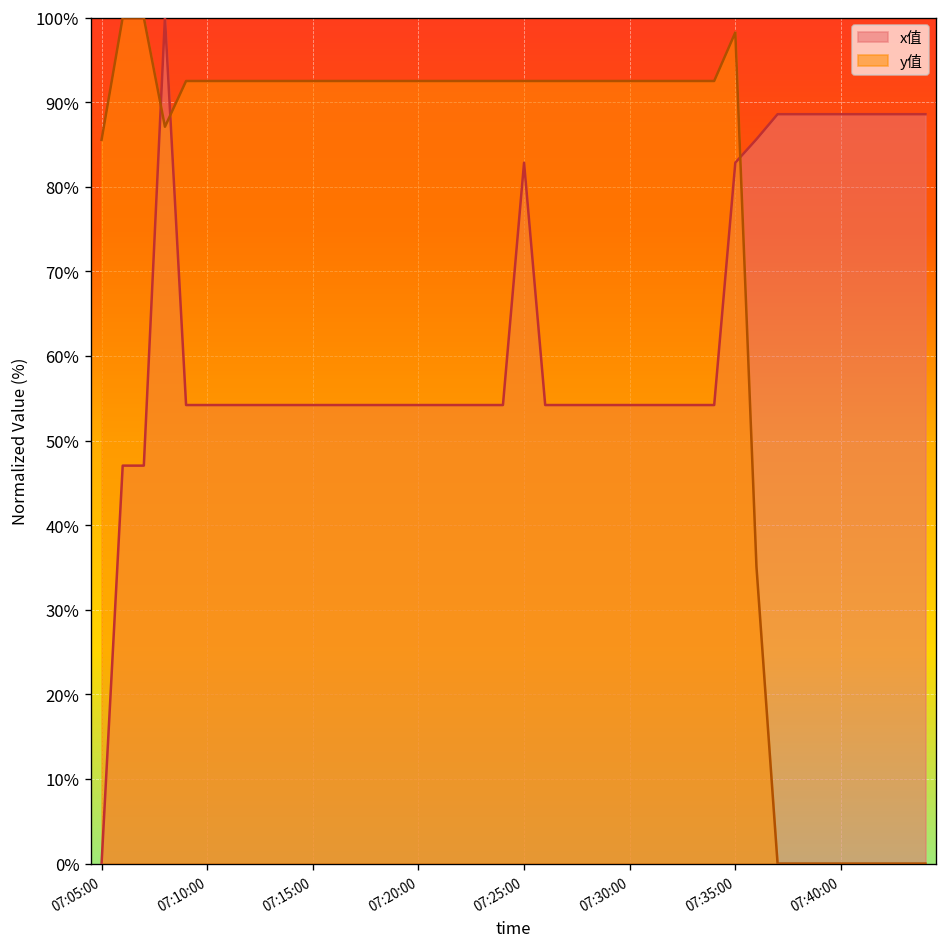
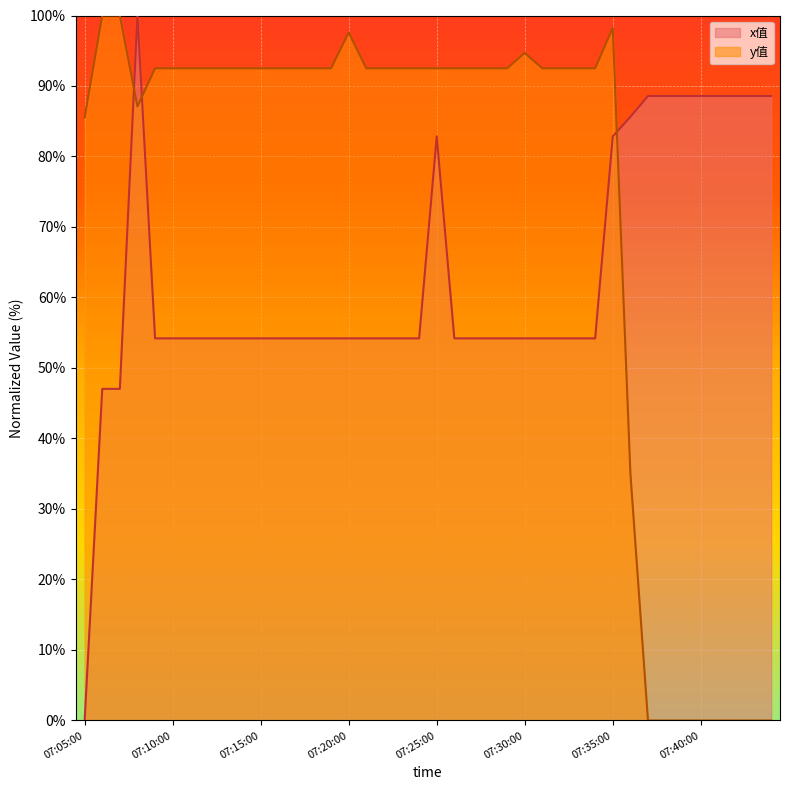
  {
    "x值": {
      "07:05:00": "0%",
      "07:10:00": "54%",
      "07:15:00": "54%",
      "07:20:00": "54%",
      "07:25:00": "83%",
      "07:30:00": "54%",
      "07:35:00": "83%",
      "07:40:00": "89%"
    },
    "y值": {
      "07:05:00": "86%",
      "07:10:00": "93%",
      "07:15:00": "93%",
-     "07:20:00": "93%",
+     "07:20:00": "98%",
      "07:25:00": "93%",
-     "07:30:00": "93%",
+     "07:30:00": "95%",
      "07:35:00": "98%",
      "07:40:00": "0%"
    }
  }
